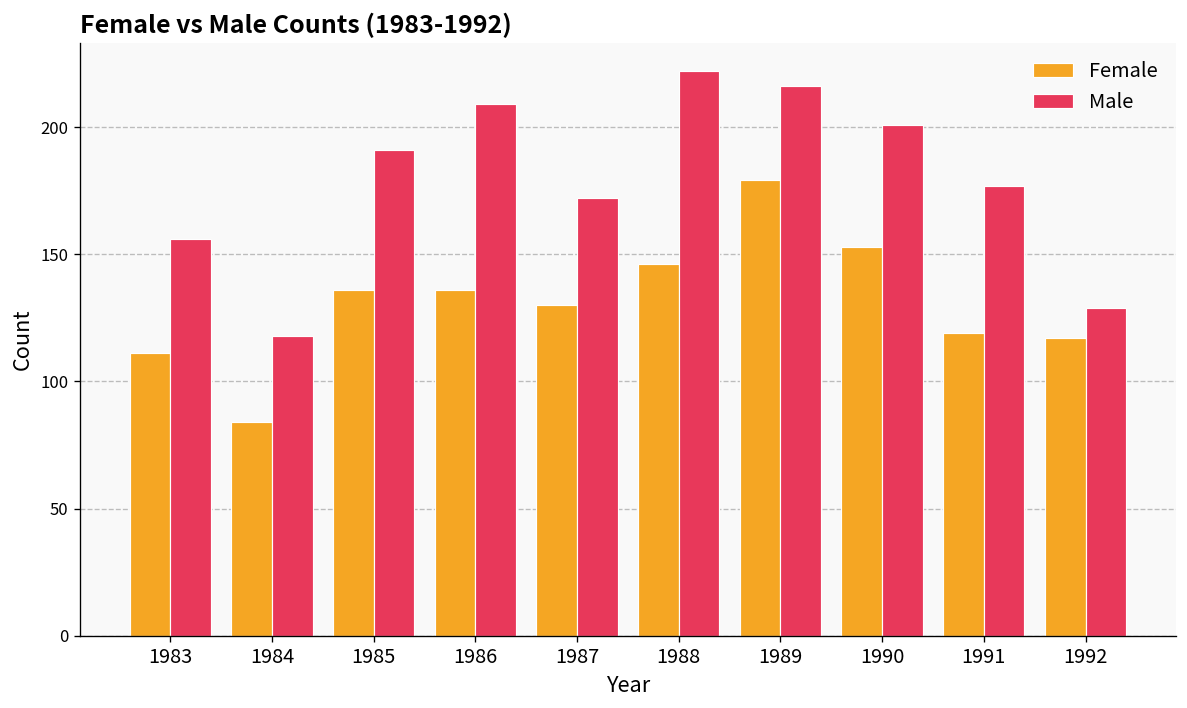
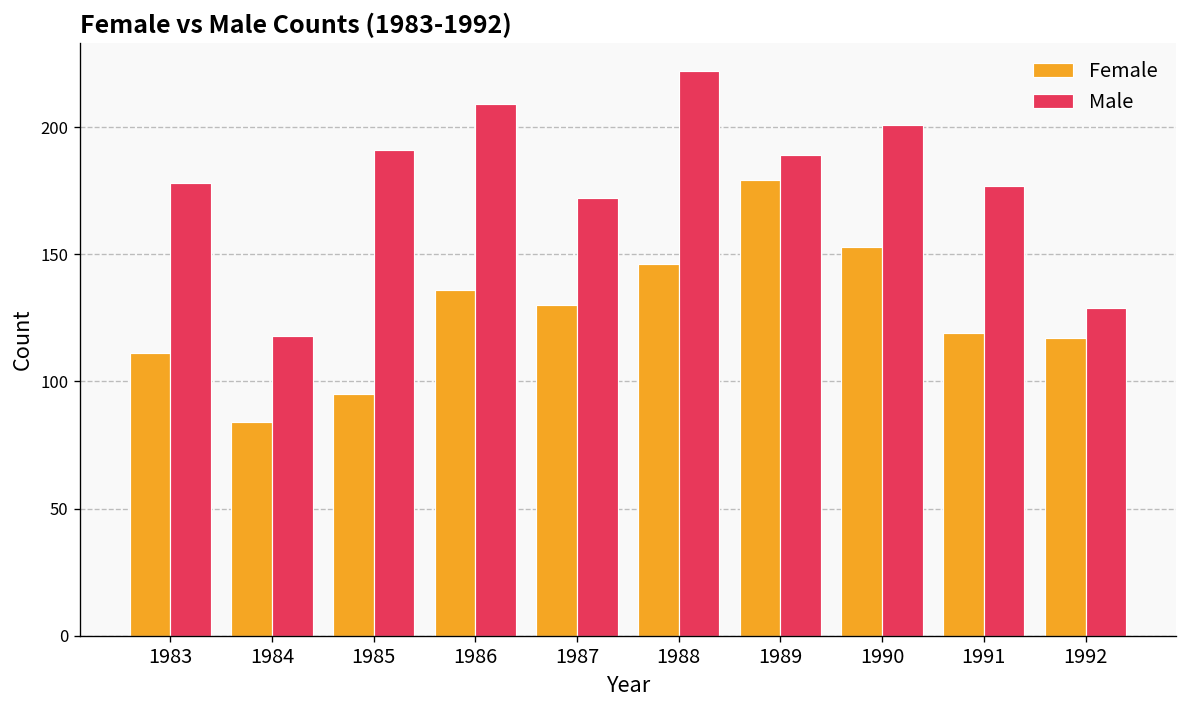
  {
    "Female": {
      "1983": 111,
      "1984": 84,
-     "1985": 136,
+     "1985": 95,
      "1986": 136,
      "1987": 130,
      "1988": 146,
      "1989": 179,
      "1990": 153,
      "1991": 119,
      "1992": 117
    },
    "Male": {
-     "1983": 156,
+     "1983": 178,
      "1984": 118,
      "1985": 191,
      "1986": 209,
      "1987": 172,
      "1988": 222,
-     "1989": 216,
+     "1989": 189,
      "1990": 201,
      "1991": 177,
      "1992": 129
    }
  }
